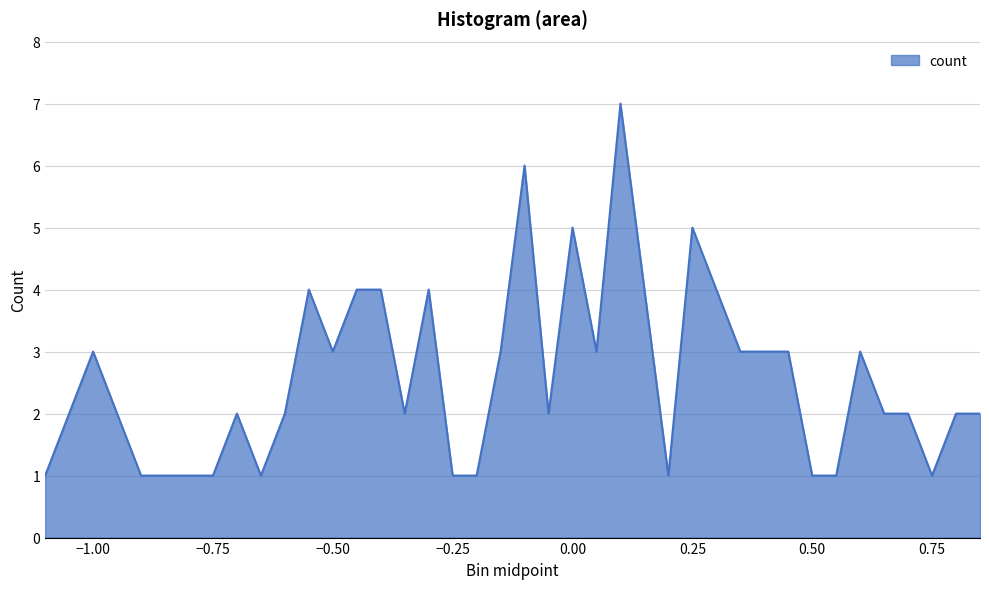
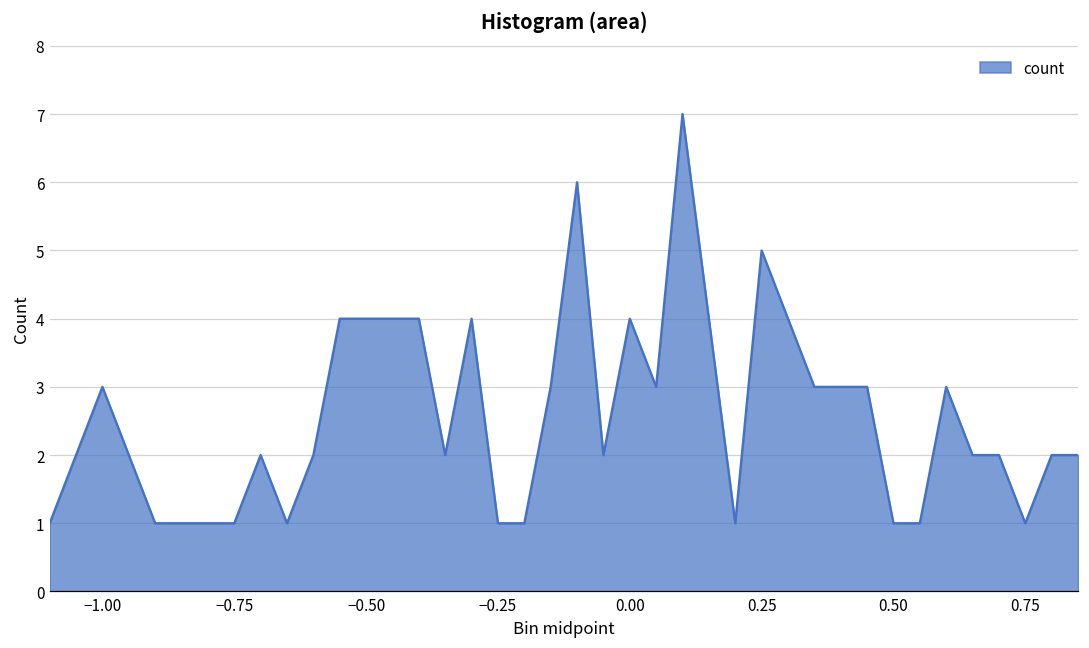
  {
    "−1.00": 3,
    "−0.75": 1,
-   "−0.50": 3,
+   "−0.50": 4,
    "−0.25": 1,
-   "0.00": 5,
+   "0.00": 4,
    "0.25": 5,
    "0.50": 1,
    "0.75": 1
  }
